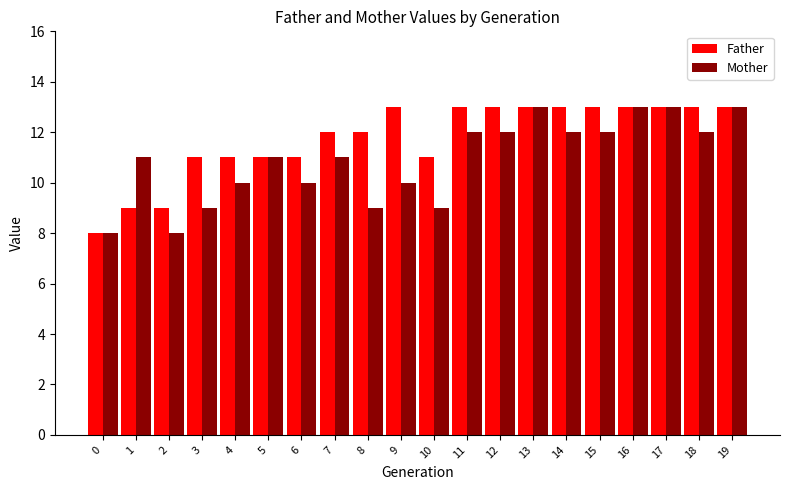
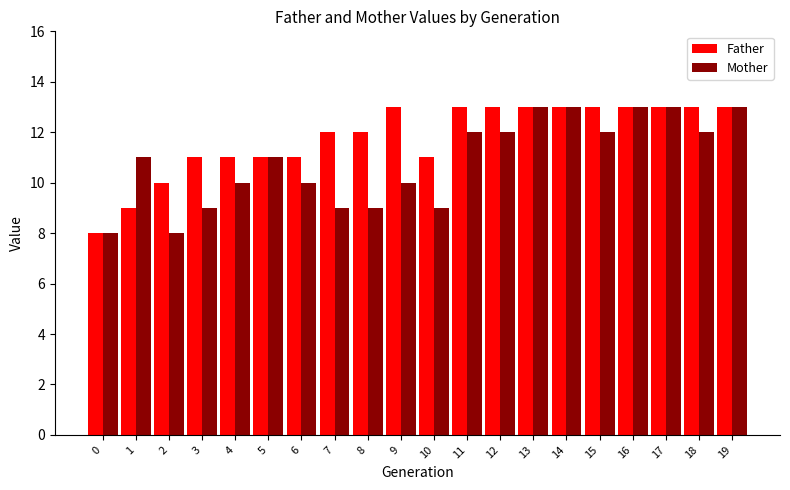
  {
    "Father": {
      "0": 8,
      "1": 9,
-     "2": 9,
+     "2": 10,
      "3": 11,
      "4": 11,
      "5": 11,
      "6": 11,
      "7": 12,
      "8": 12,
      "9": 13,
      "10": 11,
      "11": 13,
      "12": 13,
      "13": 13,
      "14": 13,
      "15": 13,
      "16": 13,
      "17": 13,
      "18": 13,
      "19": 13
    },
    "Mother": {
      "0": 8,
      "1": 11,
      "2": 8,
      "3": 9,
      "4": 10,
      "5": 11,
      "6": 10,
-     "7": 11,
+     "7": 9,
      "8": 9,
      "9": 10,
      "10": 9,
      "11": 12,
      "12": 12,
      "13": 13,
-     "14": 12,
+     "14": 13,
      "15": 12,
      "16": 13,
      "17": 13,
      "18": 12,
      "19": 13
    }
  }
